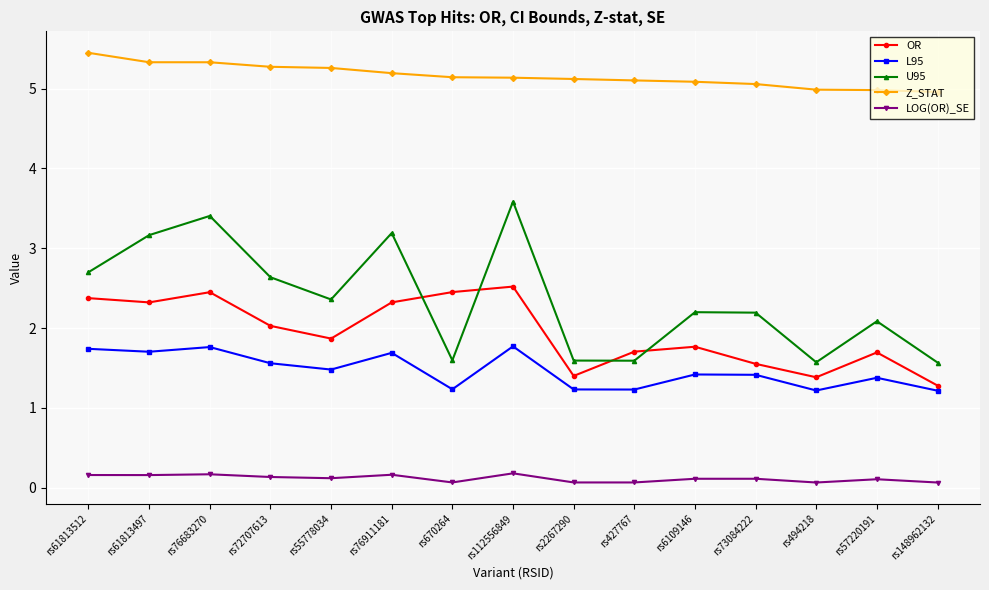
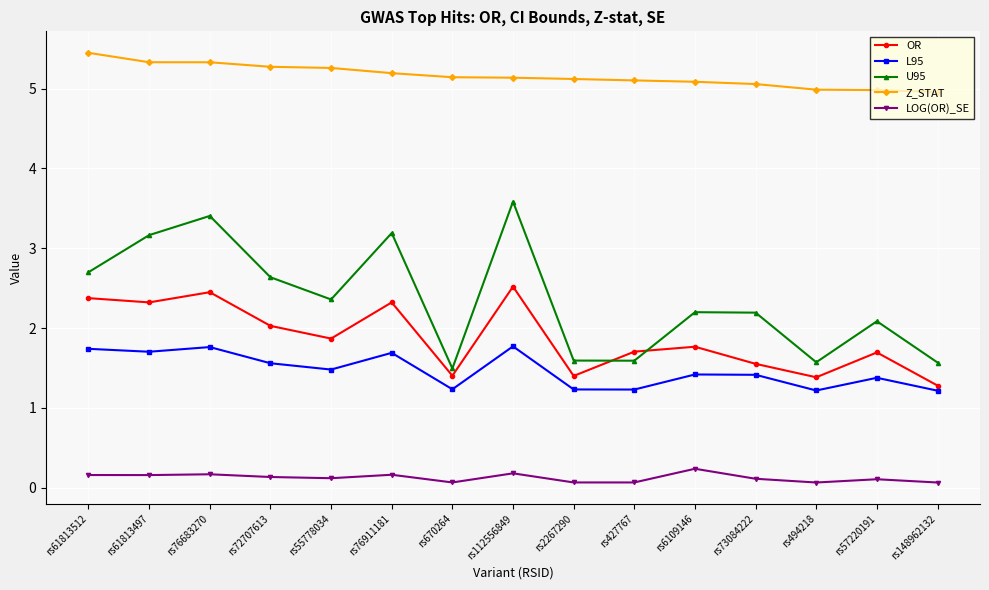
  {
    "OR": {
      "rs61813512": 2.4,
      "rs61813497": 2.3,
      "rs76683270": 2.4,
      "rs72707613": 2.0,
      "rs55778034": 1.9,
      "rs76911181": 2.3,
-     "rs670264": 2.5,
+     "rs670264": 1.4,
      "rs112556849": 2.5,
      "rs2267290": 1.4,
      "rs427767": 1.7,
      "rs6109146": 1.8,
      "rs73084222": 1.6,
      "rs494218": 1.4,
      "rs57220191": 1.7,
      "rs148962132": 1.3
    },
    "L95": {
      "rs61813512": 1.7,
      "rs61813497": 1.7,
      "rs76683270": 1.8,
      "rs72707613": 1.6,
      "rs55778034": 1.5,
      "rs76911181": 1.7,
      "rs670264": 1.2,
      "rs112556849": 1.8,
      "rs2267290": 1.2,
      "rs427767": 1.2,
      "rs6109146": 1.4,
      "rs73084222": 1.4,
      "rs494218": 1.2,
      "rs57220191": 1.4,
      "rs148962132": 1.2
    },
    "U95": {
      "rs61813512": 2.7,
      "rs61813497": 3.2,
      "rs76683270": 3.4,
      "rs72707613": 2.6,
      "rs55778034": 2.4,
      "rs76911181": 3.2,
-     "rs670264": 1.6,
+     "rs670264": 1.5,
      "rs112556849": 3.6,
      "rs2267290": 1.6,
      "rs427767": 1.6,
      "rs6109146": 2.2,
      "rs73084222": 2.2,
      "rs494218": 1.6,
      "rs57220191": 2.1,
      "rs148962132": 1.6
    },
    "Z_STAT": {
      "rs61813512": 5.4,
      "rs61813497": 5.3,
      "rs76683270": 5.3,
      "rs72707613": 5.3,
      "rs55778034": 5.3,
      "rs76911181": 5.2,
      "rs670264": 5.1,
      "rs112556849": 5.1,
      "rs2267290": 5.1,
      "rs427767": 5.1,
      "rs6109146": 5.1,
      "rs73084222": 5.1,
      "rs494218": 5.0
    },
    "LOG(OR)_SE": {
      "rs61813512": 0.2,
      "rs61813497": 0.2,
      "rs76683270": 0.2,
      "rs72707613": 0.1,
      "rs55778034": 0.1,
      "rs76911181": 0.2,
      "rs670264": 0.1,
      "rs112556849": 0.2,
      "rs2267290": 0.1,
      "rs427767": 0.1,
-     "rs6109146": 0.1,
+     "rs6109146": 0.2,
      "rs73084222": 0.1,
      "rs494218": 0.1,
      "rs57220191": 0.1,
      "rs148962132": 0.1
    }
  }
